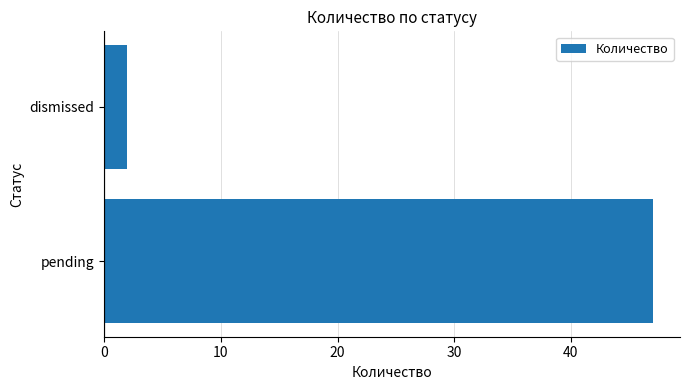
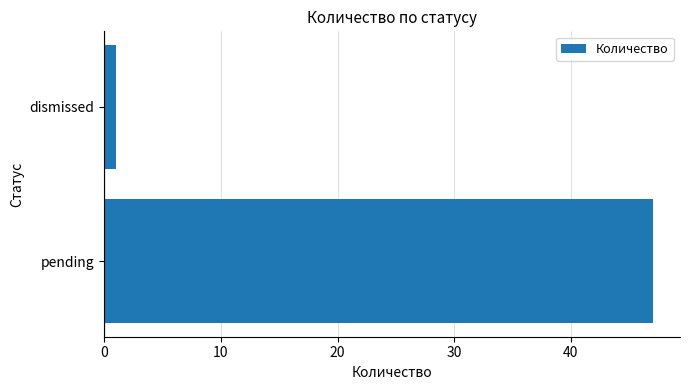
  {
-   "dismissed": 2,
+   "dismissed": 1,
    "pending": 47
  }
